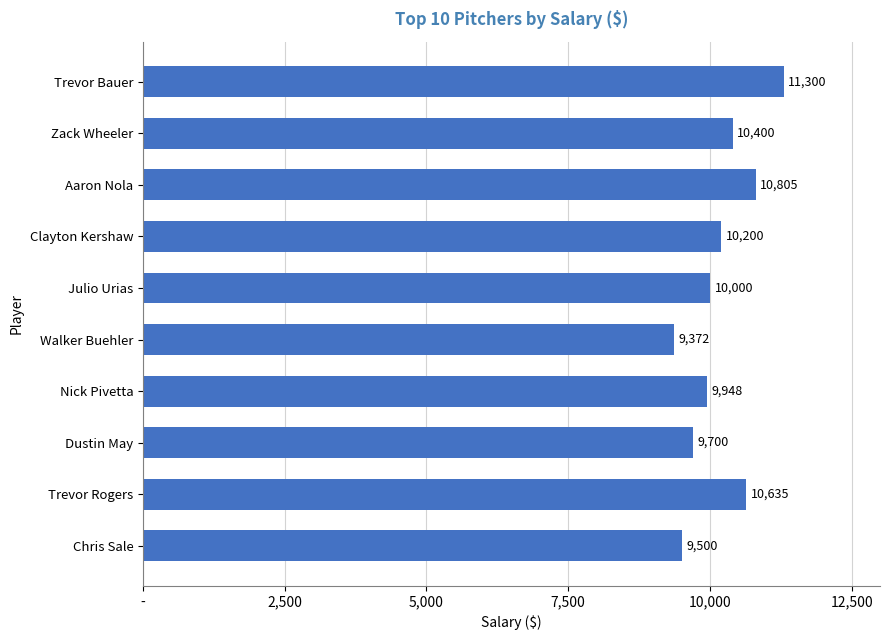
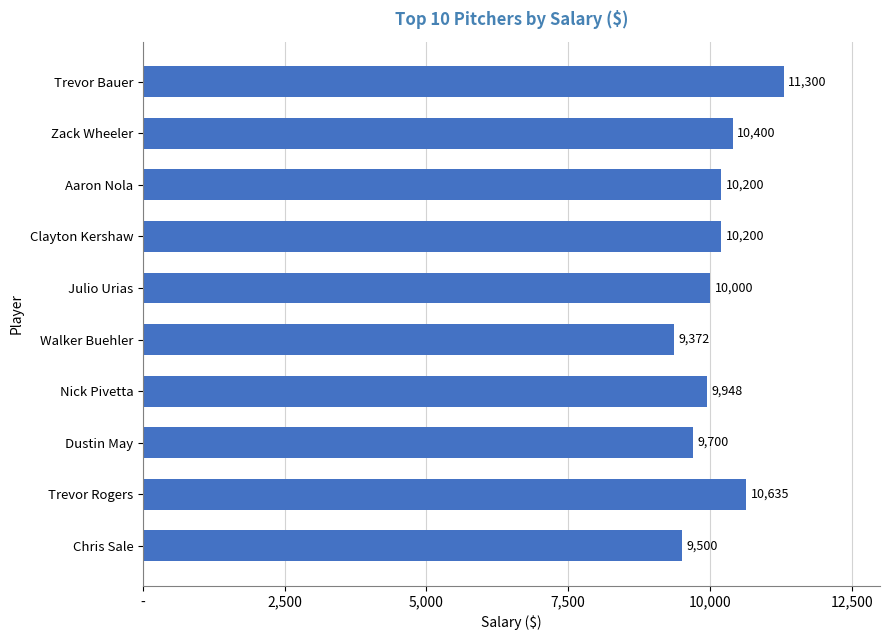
  {
    "Trevor Bauer": "11,300",
    "Zack Wheeler": "10,400",
-   "Aaron Nola": "10,805",
+   "Aaron Nola": "10,200",
    "Clayton Kershaw": "10,200",
    "Julio Urias": "10,000",
    "Walker Buehler": "9,372",
    "Nick Pivetta": "9,948",
    "Dustin May": "9,700",
    "Trevor Rogers": "10,635",
    "Chris Sale": "9,500"
  }
